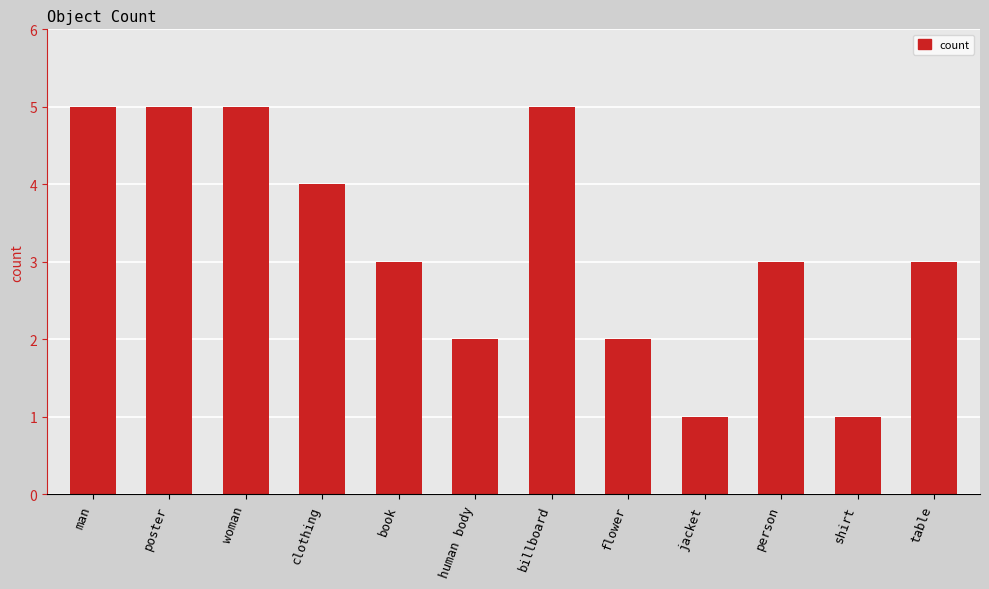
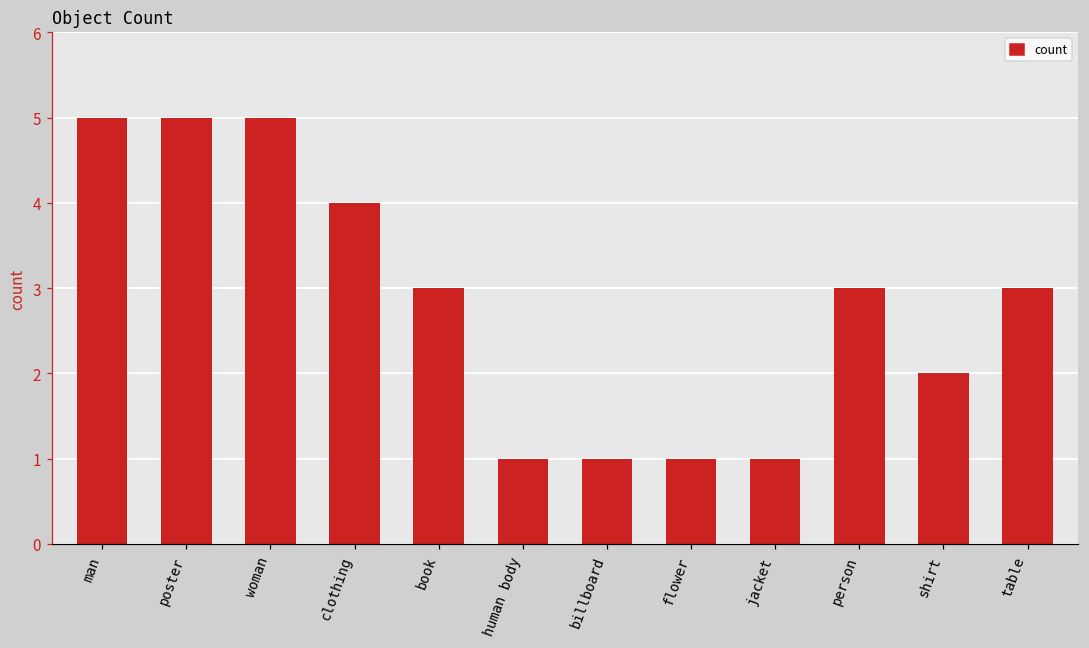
  {
    "man": 5,
    "poster": 5,
    "woman": 5,
    "clothing": 4,
    "book": 3,
-   "human body": 2,
-   "billboard": 5,
-   "flower": 2,
+   "human body": 1,
+   "billboard": 1,
+   "flower": 1,
    "jacket": 1,
    "person": 3,
-   "shirt": 1,
+   "shirt": 2,
    "table": 3
  }
